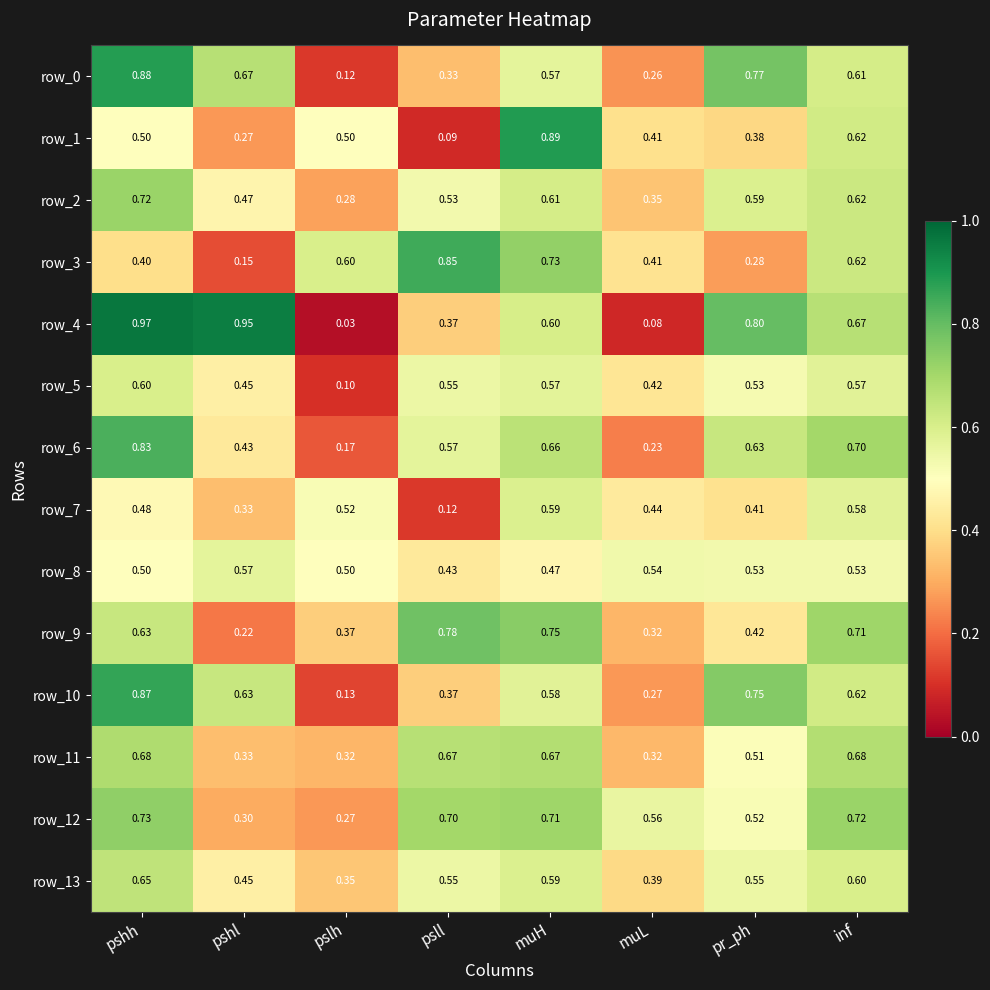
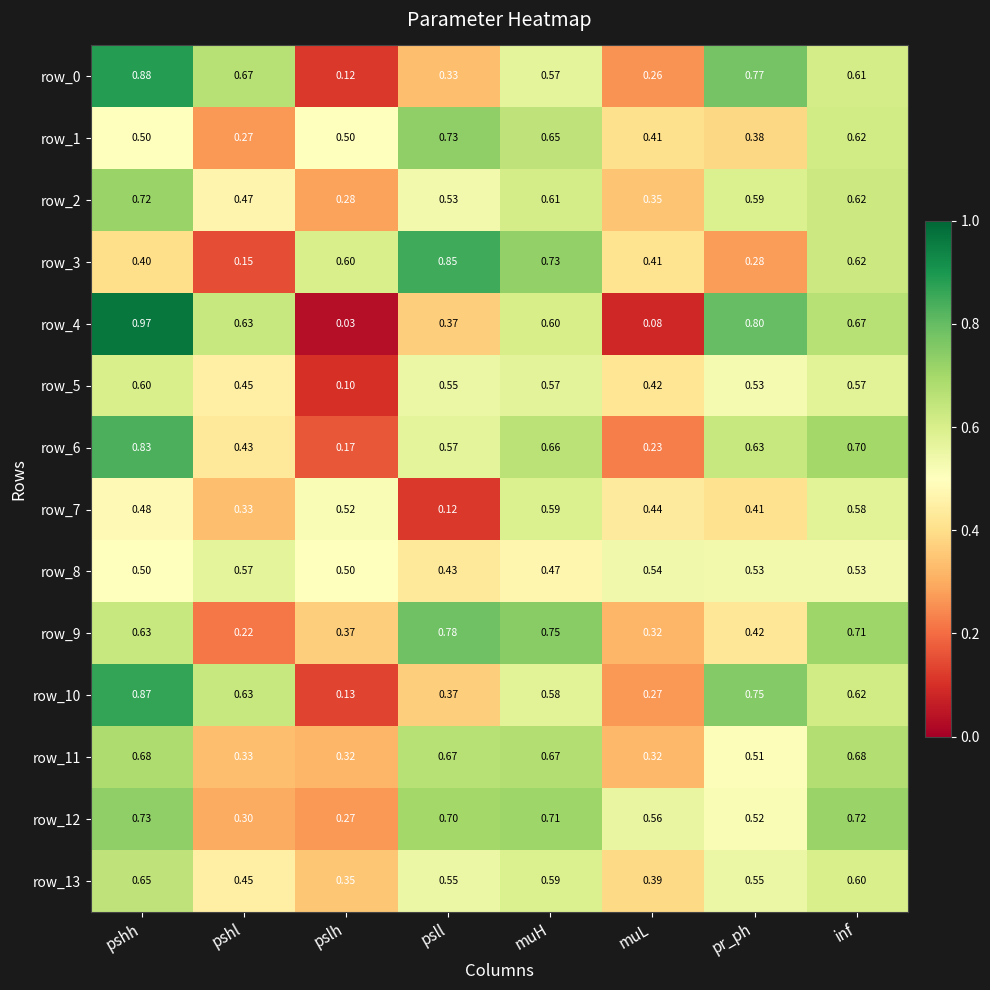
  {
    "row_0": {
      "pshh": 0.88,
      "pshl": 0.67,
      "pslh": 0.12,
      "psll": 0.33,
      "muH": 0.57,
      "muL": 0.26,
      "pr_ph": 0.77,
      "inf": 0.61
    },
    "row_1": {
      "pshh": 0.50,
      "pshl": 0.27,
      "pslh": 0.50,
-     "psll": 0.09,
-     "muH": 0.89,
+     "psll": 0.73,
+     "muH": 0.65,
      "muL": 0.41,
      "pr_ph": 0.38,
      "inf": 0.62
    },
    "row_2": {
      "pshh": 0.72,
      "pshl": 0.47,
      "pslh": 0.28,
      "psll": 0.53,
      "muH": 0.61,
      "muL": 0.35,
      "pr_ph": 0.59,
      "inf": 0.62
    },
    "row_3": {
      "pshh": 0.40,
      "pshl": 0.15,
      "pslh": 0.60,
      "psll": 0.85,
      "muH": 0.73,
      "muL": 0.41,
      "pr_ph": 0.28,
      "inf": 0.62
    },
    "row_4": {
      "pshh": 0.97,
-     "pshl": 0.95,
+     "pshl": 0.63,
      "pslh": 0.03,
      "psll": 0.37,
      "muH": 0.60,
      "muL": 0.08,
      "pr_ph": 0.80,
      "inf": 0.67
    },
    "row_5": {
      "pshh": 0.60,
      "pshl": 0.45,
      "pslh": 0.10,
      "psll": 0.55,
      "muH": 0.57,
      "muL": 0.42,
      "pr_ph": 0.53,
      "inf": 0.57
    },
    "row_6": {
      "pshh": 0.83,
      "pshl": 0.43,
      "pslh": 0.17,
      "psll": 0.57,
      "muH": 0.66,
      "muL": 0.23,
      "pr_ph": 0.63,
      "inf": 0.70
    },
    "row_7": {
      "pshh": 0.48,
      "pshl": 0.33,
      "pslh": 0.52,
      "psll": 0.12,
      "muH": 0.59,
      "muL": 0.44,
      "pr_ph": 0.41,
      "inf": 0.58
    },
    "row_8": {
      "pshh": 0.50,
      "pshl": 0.57,
      "pslh": 0.50,
      "psll": 0.43,
      "muH": 0.47,
      "muL": 0.54,
      "pr_ph": 0.53,
      "inf": 0.53
    },
    "row_9": {
      "pshh": 0.63,
      "pshl": 0.22,
      "pslh": 0.37,
      "psll": 0.78,
      "muH": 0.75,
      "muL": 0.32,
      "pr_ph": 0.42,
      "inf": 0.71
    },
    "row_10": {
      "pshh": 0.87,
      "pshl": 0.63,
      "pslh": 0.13,
      "psll": 0.37,
      "muH": 0.58,
      "muL": 0.27,
      "pr_ph": 0.75,
      "inf": 0.62
    },
    "row_11": {
      "pshh": 0.68,
      "pshl": 0.33,
      "pslh": 0.32,
      "psll": 0.67,
      "muH": 0.67,
      "muL": 0.32,
      "pr_ph": 0.51,
      "inf": 0.68
    },
    "row_12": {
      "pshh": 0.73,
      "pshl": 0.30,
      "pslh": 0.27,
      "psll": 0.70,
      "muH": 0.71,
      "muL": 0.56,
      "pr_ph": 0.52,
      "inf": 0.72
    },
    "row_13": {
      "pshh": 0.65,
      "pshl": 0.45,
      "pslh": 0.35,
      "psll": 0.55,
      "muH": 0.59,
      "muL": 0.39,
      "pr_ph": 0.55,
      "inf": 0.60
    }
  }
